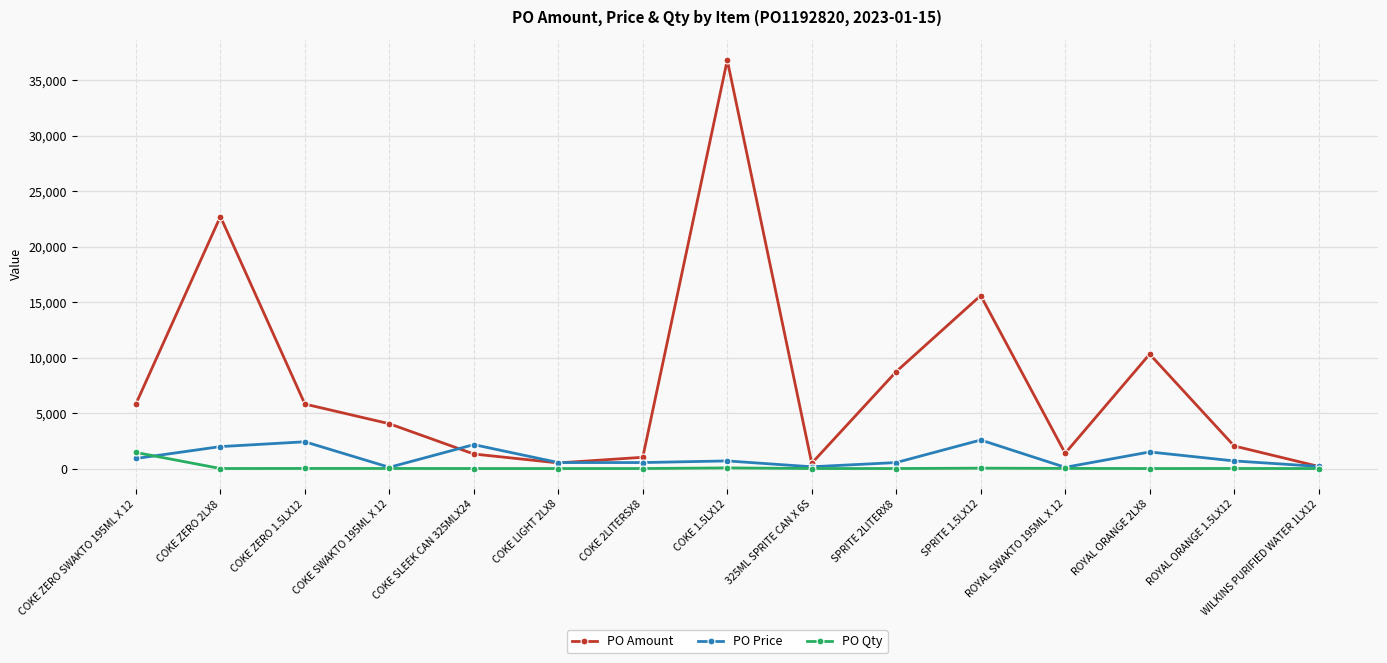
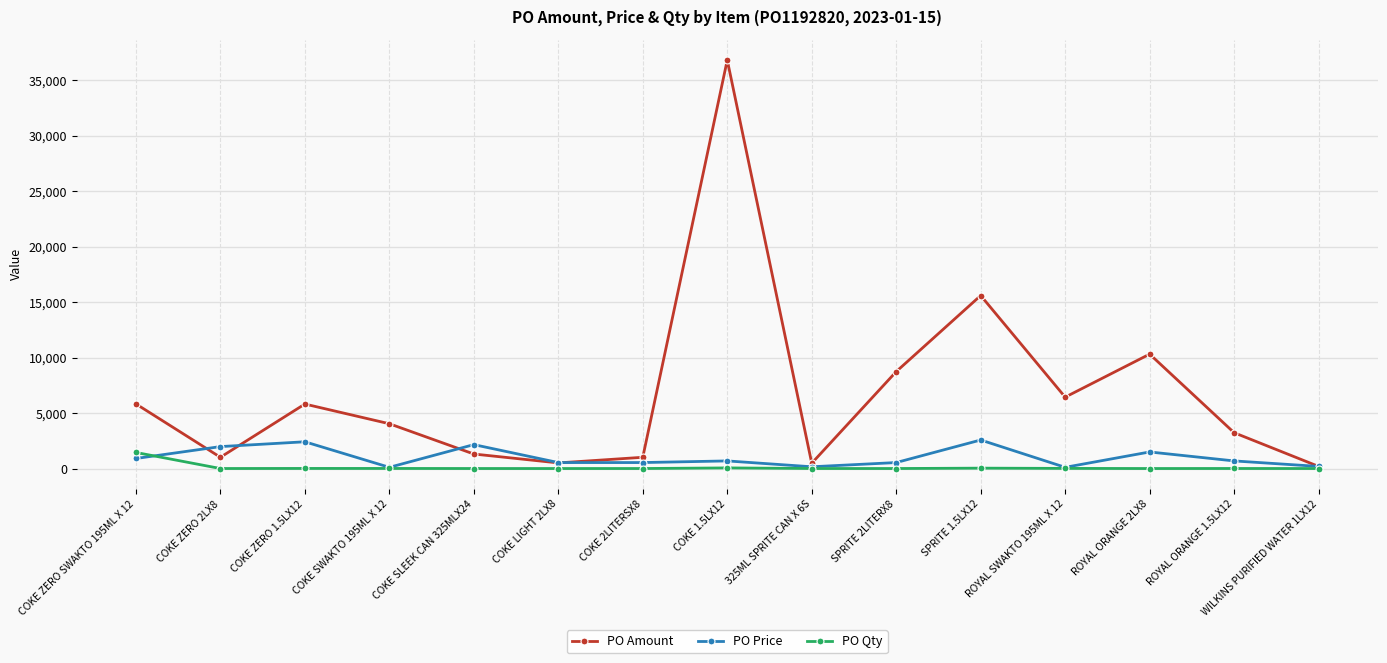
  {
    "PO Amount": {
      "COKE ZERO SWAKTO 195ML X 12": "5,800",
-     "COKE ZERO 2LX8": "22,700",
+     "COKE ZERO 2LX8": "1,000",
      "COKE ZERO 1.5LX12": "5,800",
      "COKE SWAKTO 195ML X 12": "4,000",
      "COKE SLEEK CAN 325MLX24": "1,300",
      "COKE 2LITERSX8": "1,000",
      "COKE 1.5LX12": "36,800",
      "325ML SPRITE CAN X 6S": "500",
      "SPRITE 2LITERX8": "8,700",
      "SPRITE 1.5LX12": "15,600",
-     "ROYAL SWAKTO 195ML X 12": "1,400",
+     "ROYAL SWAKTO 195ML X 12": "6,400",
      "ROYAL ORANGE 2LX8": "10,300",
-     "ROYAL ORANGE 1.5LX12": "2,000"
+     "ROYAL ORANGE 1.5LX12": "3,200"
    },
    "PO Price": {
      "COKE ZERO SWAKTO 195ML X 12": "900",
      "COKE ZERO 2LX8": "2,000",
      "COKE ZERO 1.5LX12": "2,400",
      "COKE SLEEK CAN 325MLX24": "2,200",
      "COKE 2LITERSX8": "500",
      "COKE 1.5LX12": "700",
      "SPRITE 2LITERX8": "500",
      "SPRITE 1.5LX12": "2,600",
      "ROYAL ORANGE 2LX8": "1,500",
      "ROYAL ORANGE 1.5LX12": "700"
    },
    "PO Qty": {
      "COKE ZERO SWAKTO 195ML X 12": "1,500",
      "COKE ZERO 2LX8": "0",
      "COKE ZERO 1.5LX12": "0",
      "COKE SLEEK CAN 325MLX24": "0",
      "COKE LIGHT 2LX8": "0",
      "COKE 2LITERSX8": "0",
      "COKE 1.5LX12": "100",
      "SPRITE 2LITERX8": "0",
      "SPRITE 1.5LX12": "0",
      "ROYAL ORANGE 2LX8": "0",
      "ROYAL ORANGE 1.5LX12": "0"
    }
  }
